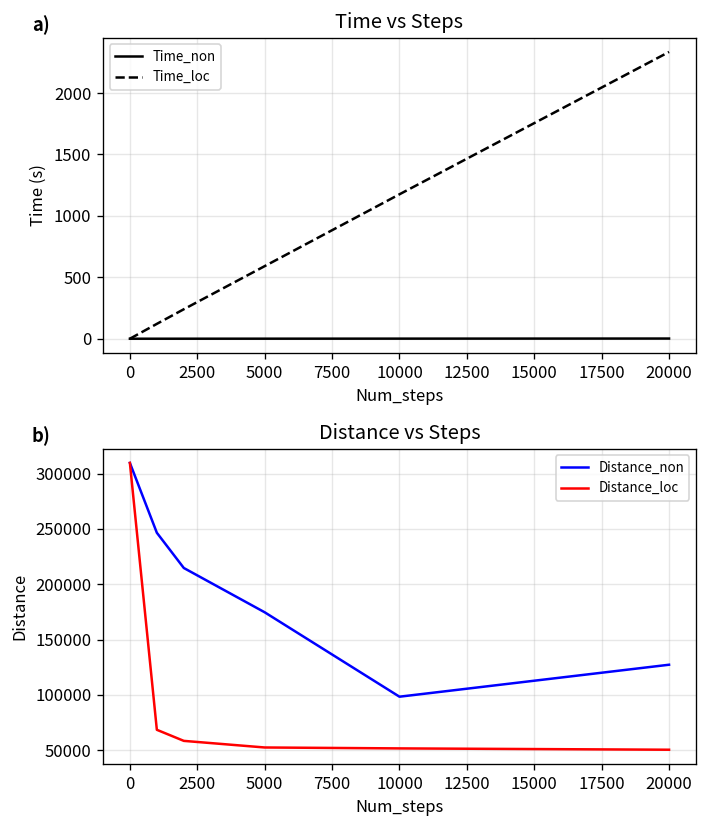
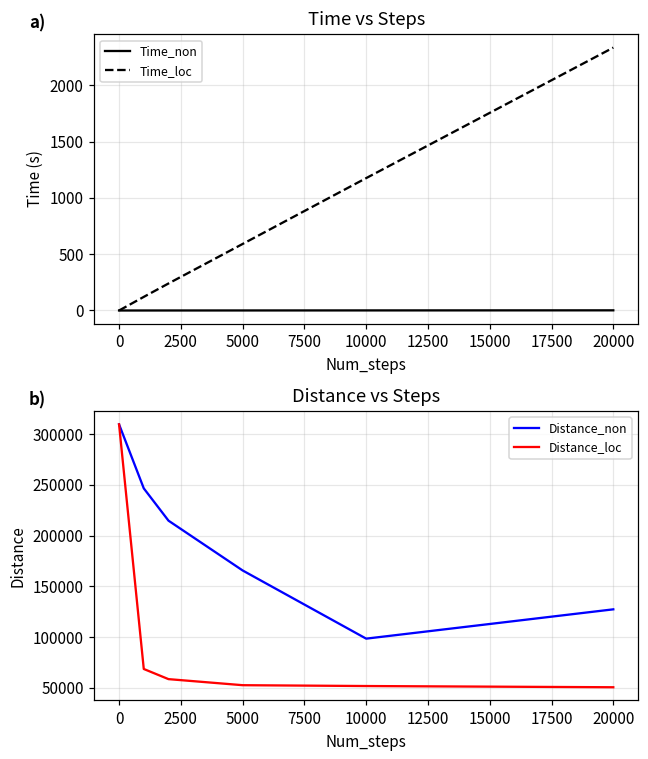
  {
    "Distance vs Steps": {
      "Distance_non": {
-       "5000": 175000,
+       "5000": 166000,
        "10000": 100000,
        "20000": 130000
      },
      "Distance_loc": {
        "5000": 50000,
        "10000": 50000,
        "20000": 50000
      }
    }
  }
